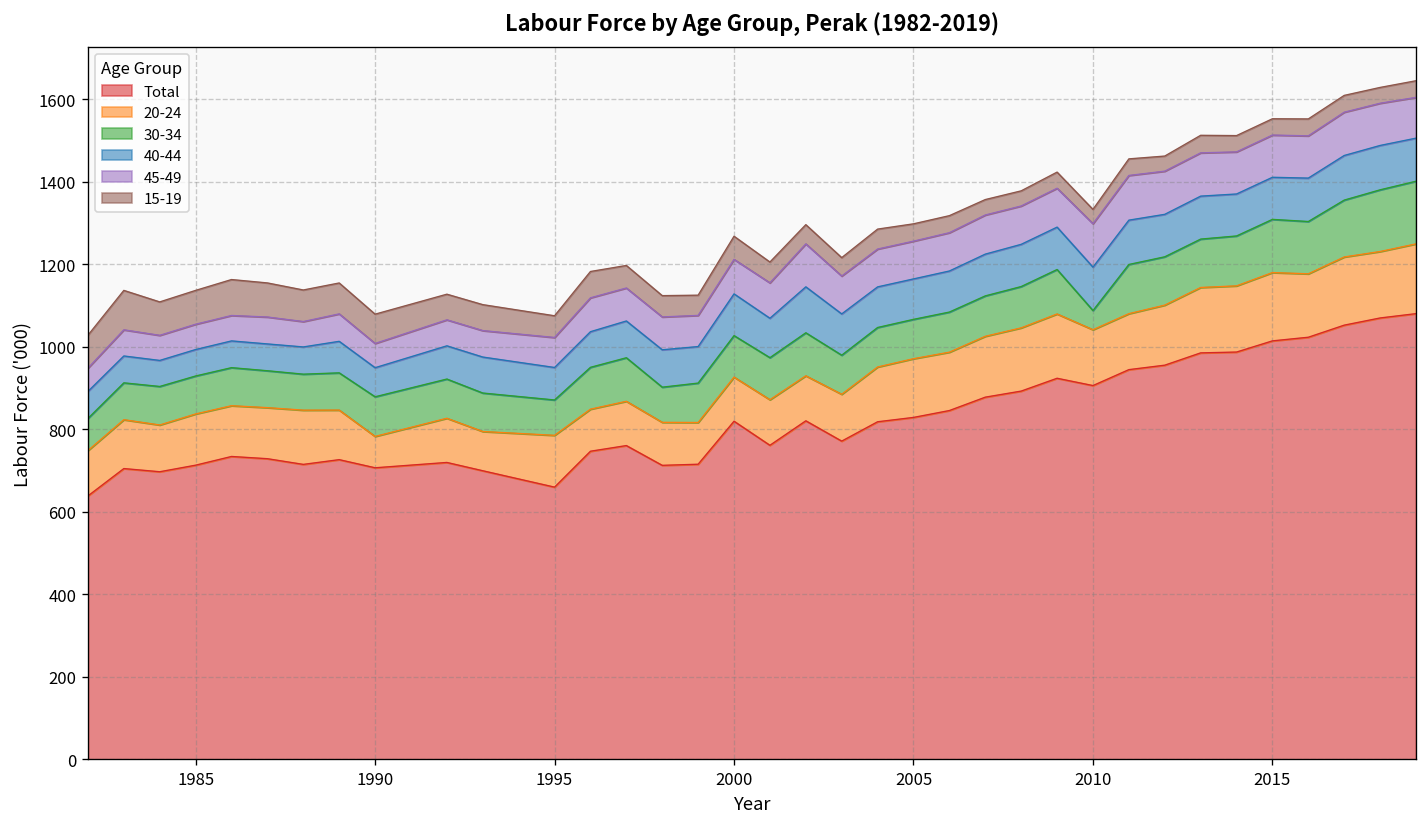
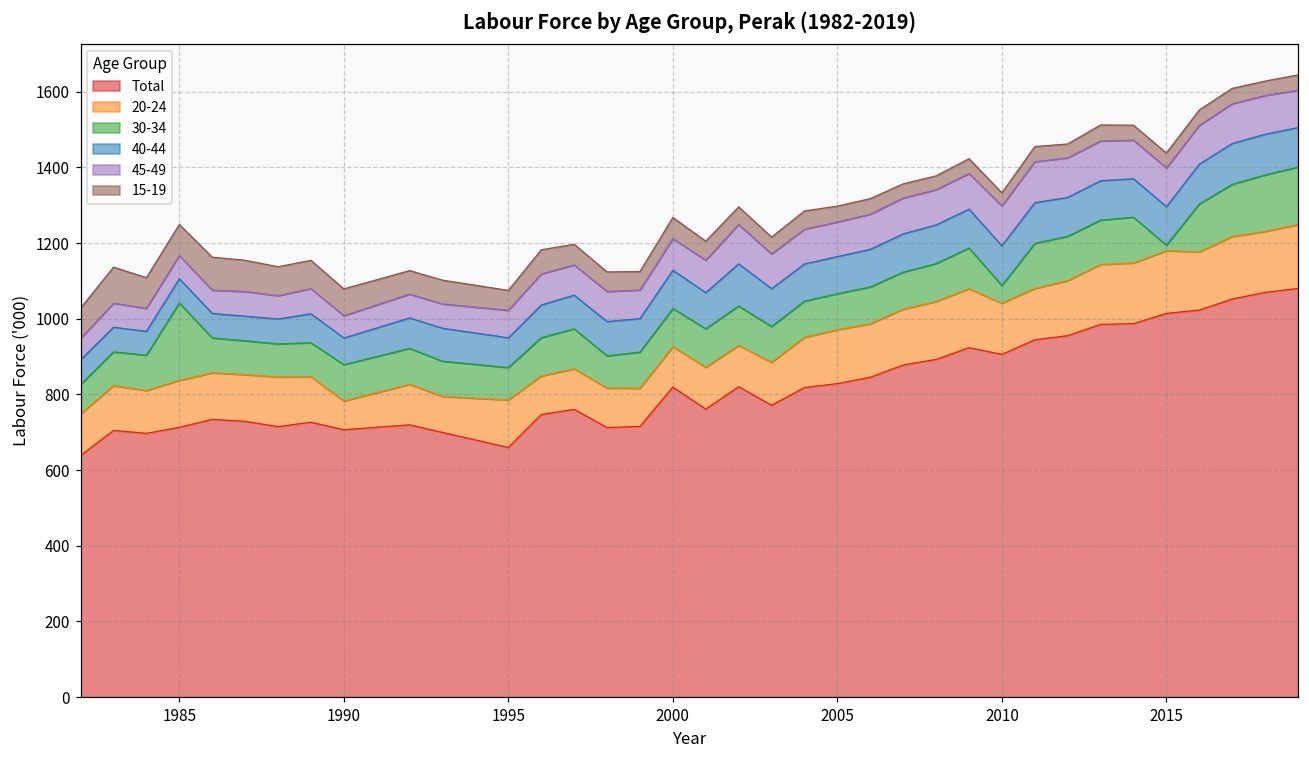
  {
    "Total": {
      "1985": 710,
      "1990": 710,
      "1995": 660,
      "2000": 820,
      "2005": 830,
      "2010": 910,
      "2015": 1010
    },
    "20-24": {
      "1985": 120,
      "1990": 80,
      "1995": 130,
      "2000": 110,
      "2005": 140,
      "2010": 140,
      "2015": 170
    },
    "30-34": {
-     "1985": 90,
+     "1985": 200,
      "1990": 100,
      "1995": 90,
      "2000": 100,
      "2005": 100,
      "2010": 50,
-     "2015": 130
+     "2015": 10
    },
    "40-44": {
      "1985": 60,
      "1990": 70,
      "1995": 80,
      "2000": 100,
      "2005": 100,
      "2010": 110,
      "2015": 100
    },
    "45-49": {
      "1985": 60,
      "1990": 60,
      "1995": 70,
      "2000": 80,
      "2005": 90,
      "2010": 110,
      "2015": 100
    },
    "15-19": {
      "1985": 80,
      "1990": 70,
      "1995": 50,
      "2000": 60,
      "2005": 40,
      "2010": 30,
      "2015": 40
    }
  }
